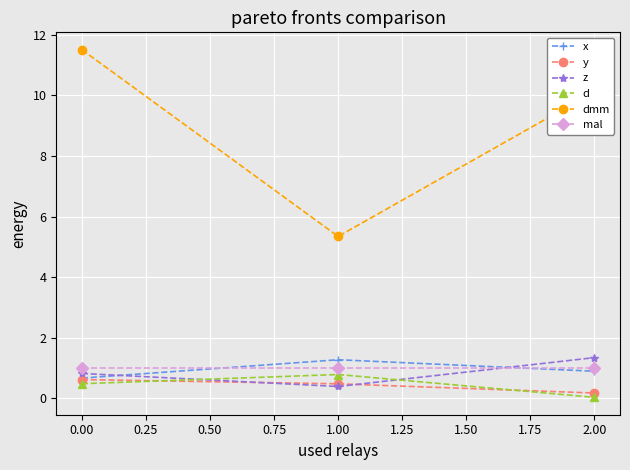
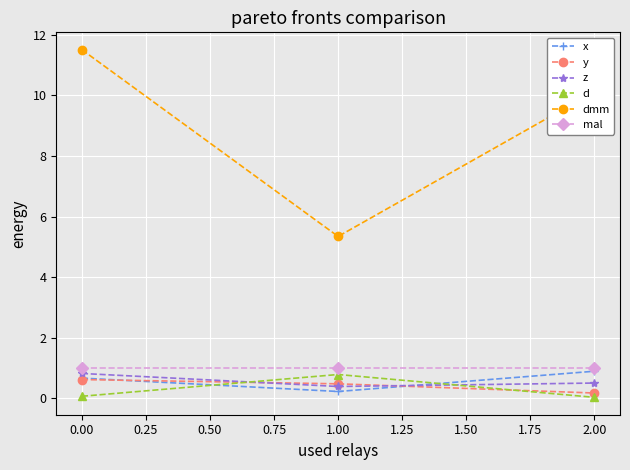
  {
    "x": {
-     "1.00": 1.3,
+     "1.00": 0.2,
      "2.00": 0.9
    },
    "y": {
      "1.00": 0.5,
      "2.00": 0.2
    },
    "z": {
      "0.00": 0.8,
      "1.00": 0.4,
-     "2.00": 1.3
+     "2.00": 0.5
    },
    "d": {
-     "0.00": 0.5,
+     "0.00": 0.1,
      "1.00": 0.8,
      "2.00": 0.0
    },
    "dmm": {
      "0.00": 11.5,
      "1.00": 5.3
    },
    "mal": {
      "0.00": 1.0,
      "1.00": 1.0,
      "2.00": 1.0
    }
  }
